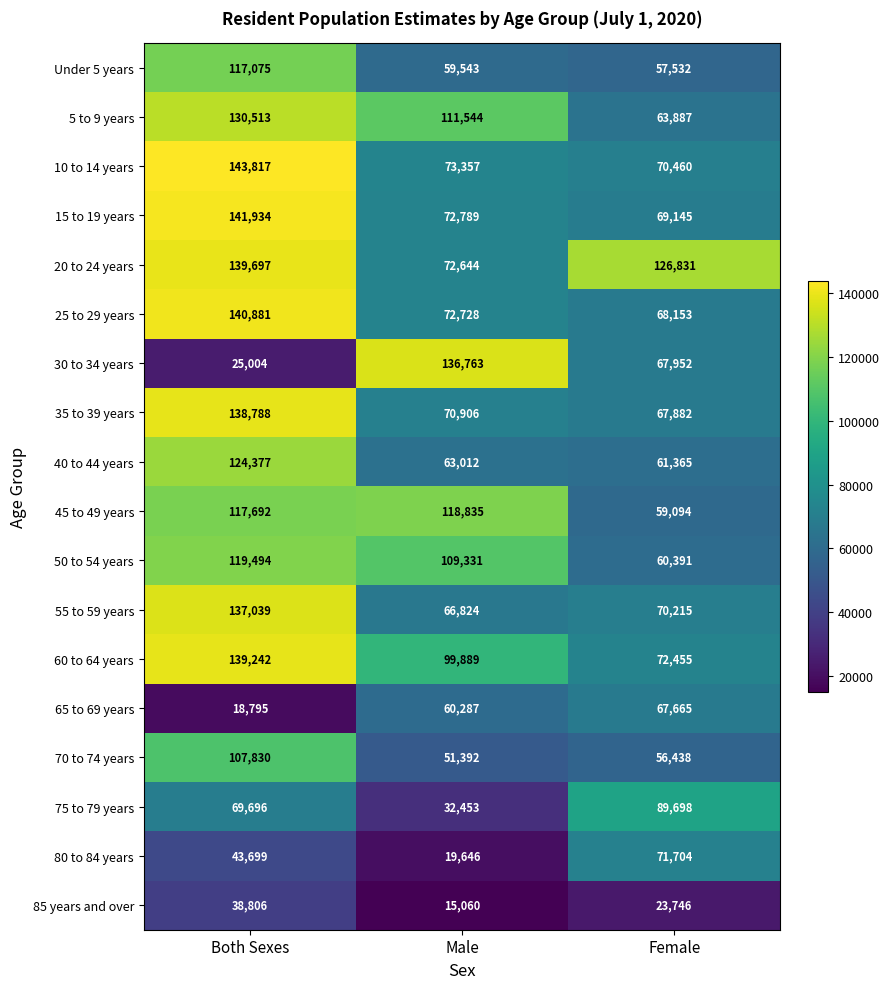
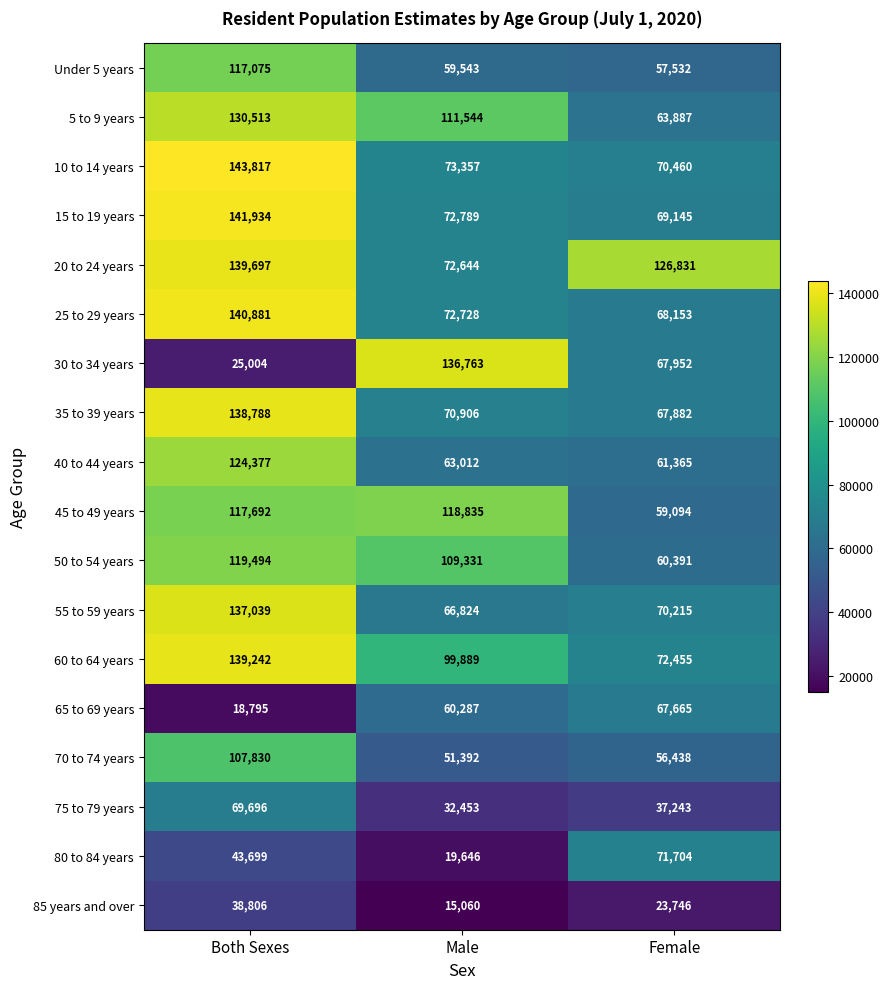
  {
    "Under 5 years": {
      "Both Sexes": "117,075",
      "Male": "59,543",
      "Female": "57,532"
    },
    "5 to 9 years": {
      "Both Sexes": "130,513",
      "Male": "111,544",
      "Female": "63,887"
    },
    "10 to 14 years": {
      "Both Sexes": "143,817",
      "Male": "73,357",
      "Female": "70,460"
    },
    "15 to 19 years": {
      "Both Sexes": "141,934",
      "Male": "72,789",
      "Female": "69,145"
    },
    "20 to 24 years": {
      "Both Sexes": "139,697",
      "Male": "72,644",
      "Female": "126,831"
    },
    "25 to 29 years": {
      "Both Sexes": "140,881",
      "Male": "72,728",
      "Female": "68,153"
    },
    "30 to 34 years": {
      "Both Sexes": "25,004",
      "Male": "136,763",
      "Female": "67,952"
    },
    "35 to 39 years": {
      "Both Sexes": "138,788",
      "Male": "70,906",
      "Female": "67,882"
    },
    "40 to 44 years": {
      "Both Sexes": "124,377",
      "Male": "63,012",
      "Female": "61,365"
    },
    "45 to 49 years": {
      "Both Sexes": "117,692",
      "Male": "118,835",
      "Female": "59,094"
    },
    "50 to 54 years": {
      "Both Sexes": "119,494",
      "Male": "109,331",
      "Female": "60,391"
    },
    "55 to 59 years": {
      "Both Sexes": "137,039",
      "Male": "66,824",
      "Female": "70,215"
    },
    "60 to 64 years": {
      "Both Sexes": "139,242",
      "Male": "99,889",
      "Female": "72,455"
    },
    "65 to 69 years": {
      "Both Sexes": "18,795",
      "Male": "60,287",
      "Female": "67,665"
    },
    "70 to 74 years": {
      "Both Sexes": "107,830",
      "Male": "51,392",
      "Female": "56,438"
    },
    "75 to 79 years": {
      "Both Sexes": "69,696",
      "Male": "32,453",
-     "Female": "89,698"
+     "Female": "37,243"
    },
    "80 to 84 years": {
      "Both Sexes": "43,699",
      "Male": "19,646",
      "Female": "71,704"
    },
    "85 years and over": {
      "Both Sexes": "38,806",
      "Male": "15,060",
      "Female": "23,746"
    }
  }
